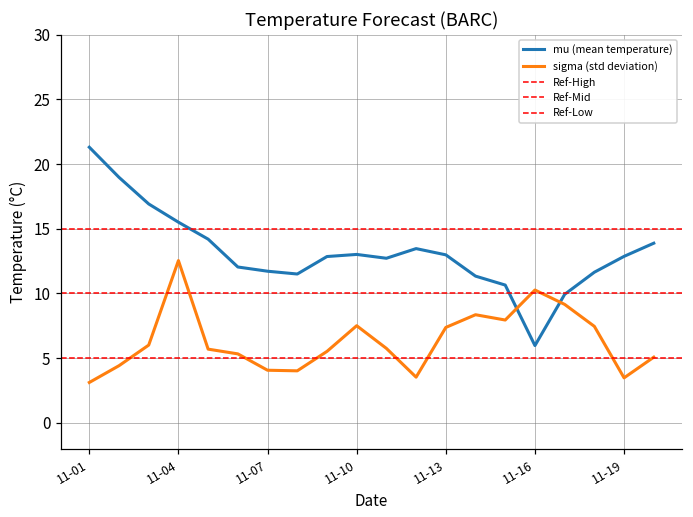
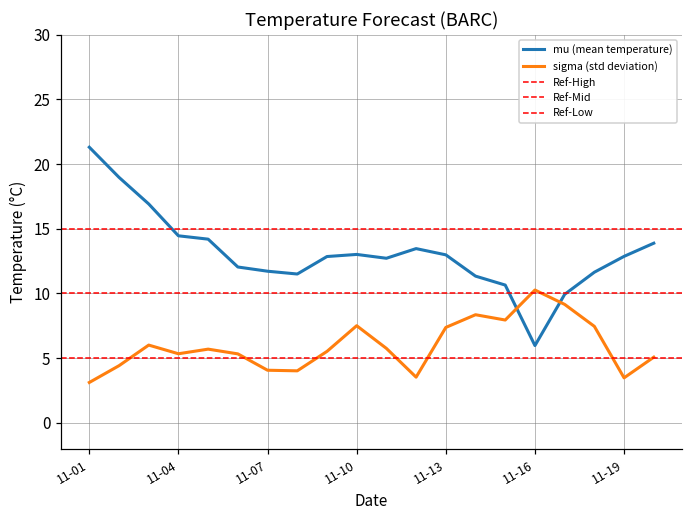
  {
    "mu (mean temperature)": {
      "11-01": 21.3,
-     "11-04": 15.5,
+     "11-04": 14.5,
      "11-07": 11.7,
      "11-10": 13.0,
      "11-13": 13.0,
      "11-16": 6.0,
      "11-19": 12.9
    },
    "sigma (std deviation)": {
      "11-01": 3.1,
-     "11-04": 12.5,
+     "11-04": 5.3,
      "11-07": 4.1,
      "11-10": 7.5,
      "11-13": 7.4,
      "11-16": 10.3,
      "11-19": 3.5
    }
  }
